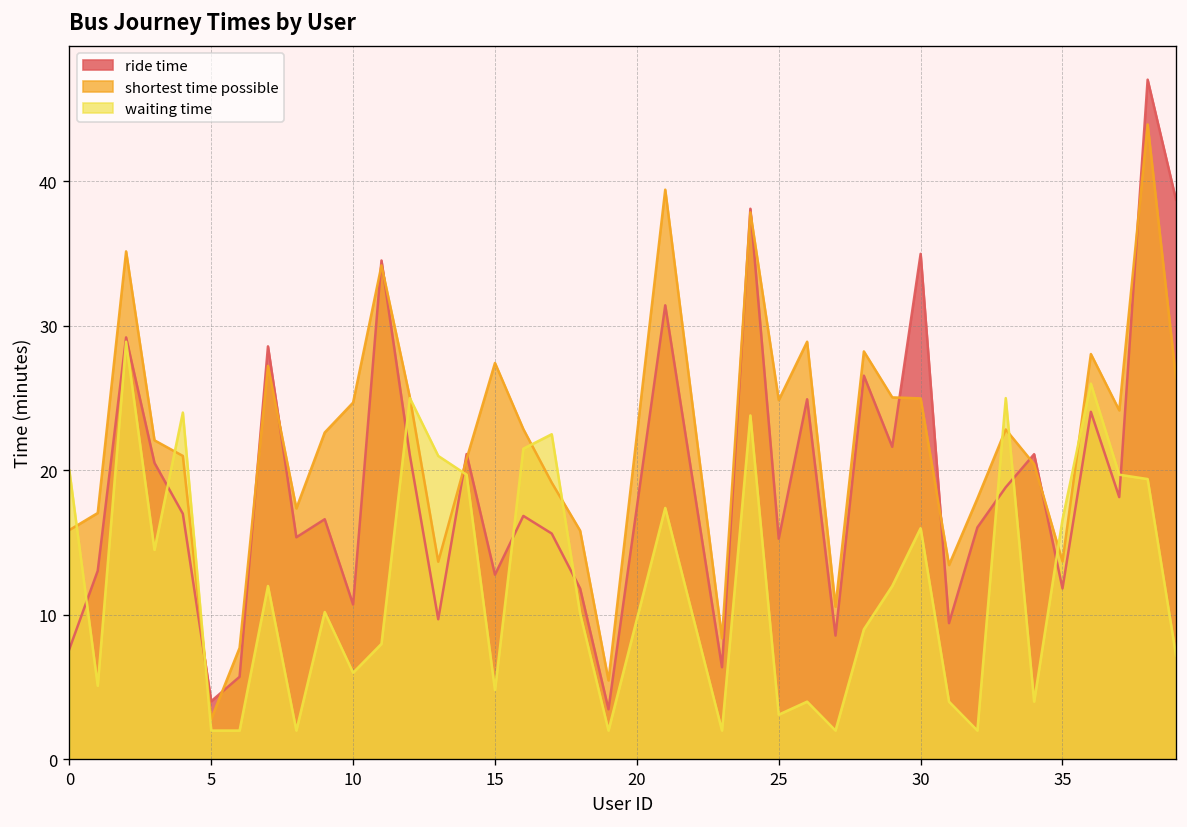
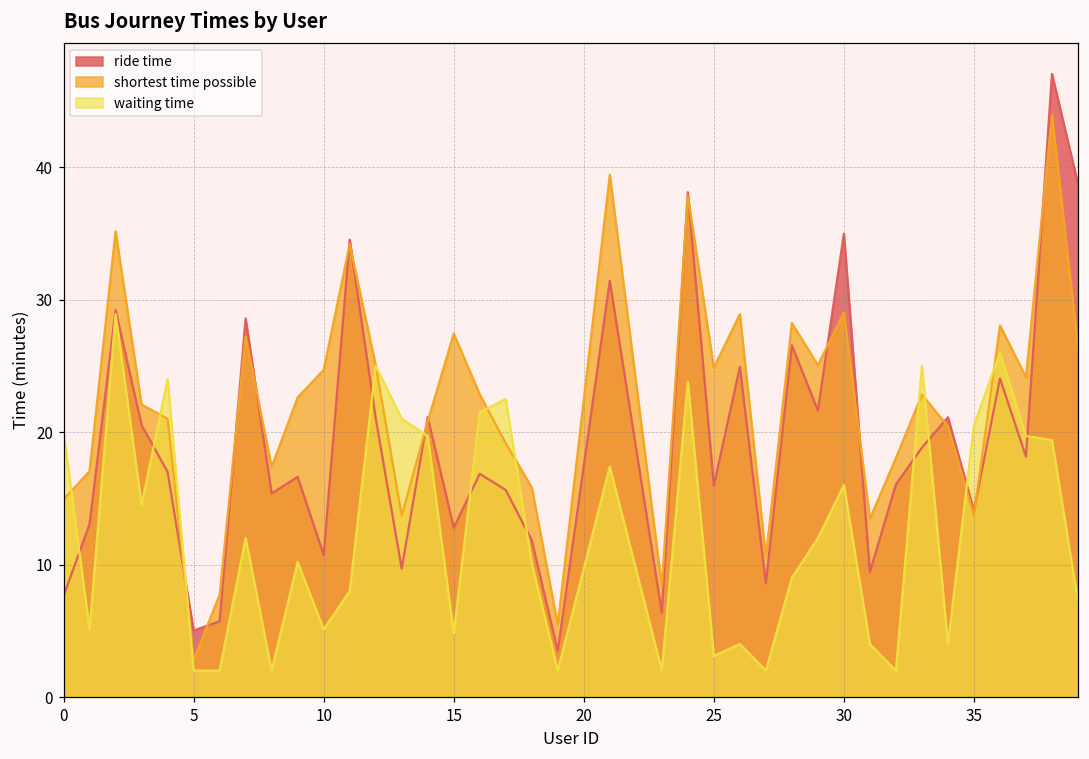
  {
    "ride time": {
      "0": 7.6,
-     "5": 4.0,
+     "5": 5.0,
      "10": 10.7,
      "15": 12.8,
-     "25": 15.3,
+     "25": 16.0,
      "30": 35.0,
-     "35": 11.8
+     "35": 14.1
    },
    "shortest time possible": {
-     "0": 15.9,
+     "0": 14.9,
      "5": 2.8,
      "10": 24.7,
      "15": 27.4,
      "25": 24.9,
-     "30": 25.0,
+     "30": 29.0,
      "35": 13.7
    },
    "waiting time": {
      "0": 20.0,
      "5": 2.0,
-     "10": 6.0,
+     "10": 5.1,
      "15": 4.8,
      "25": 3.1,
      "30": 16.0,
-     "35": 16.6
+     "35": 20.5
    }
  }
